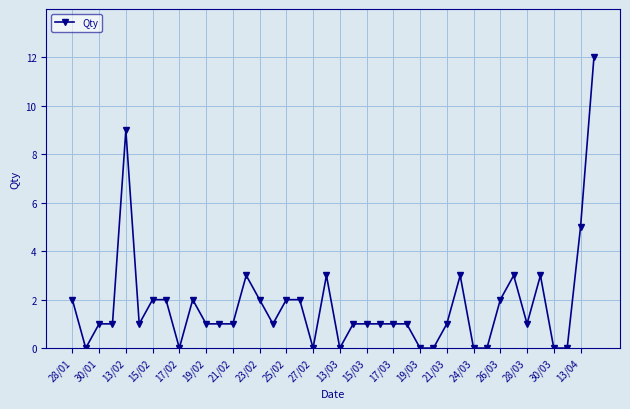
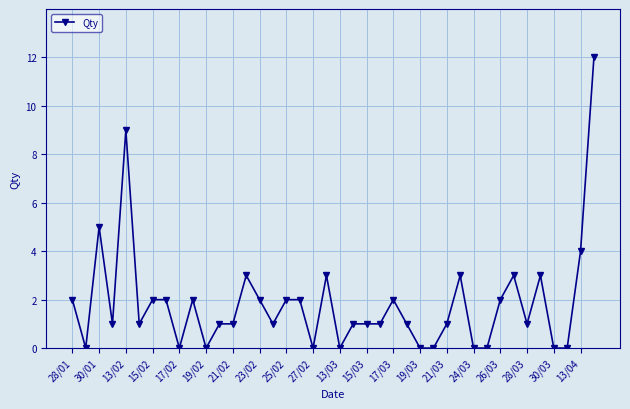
  {
    "28/01": 2,
-   "30/01": 1,
+   "30/01": 5,
    "13/02": 9,
    "15/02": 2,
    "17/02": 0,
-   "19/02": 1,
+   "19/02": 0,
    "21/02": 1,
    "23/02": 2,
    "25/02": 2,
    "27/02": 0,
    "13/03": 0,
    "15/03": 1,
-   "17/03": 1,
+   "17/03": 2,
    "19/03": 0,
    "21/03": 1,
    "24/03": 0,
    "26/03": 2,
    "28/03": 1,
    "30/03": 0,
-   "13/04": 5
+   "13/04": 4
  }
